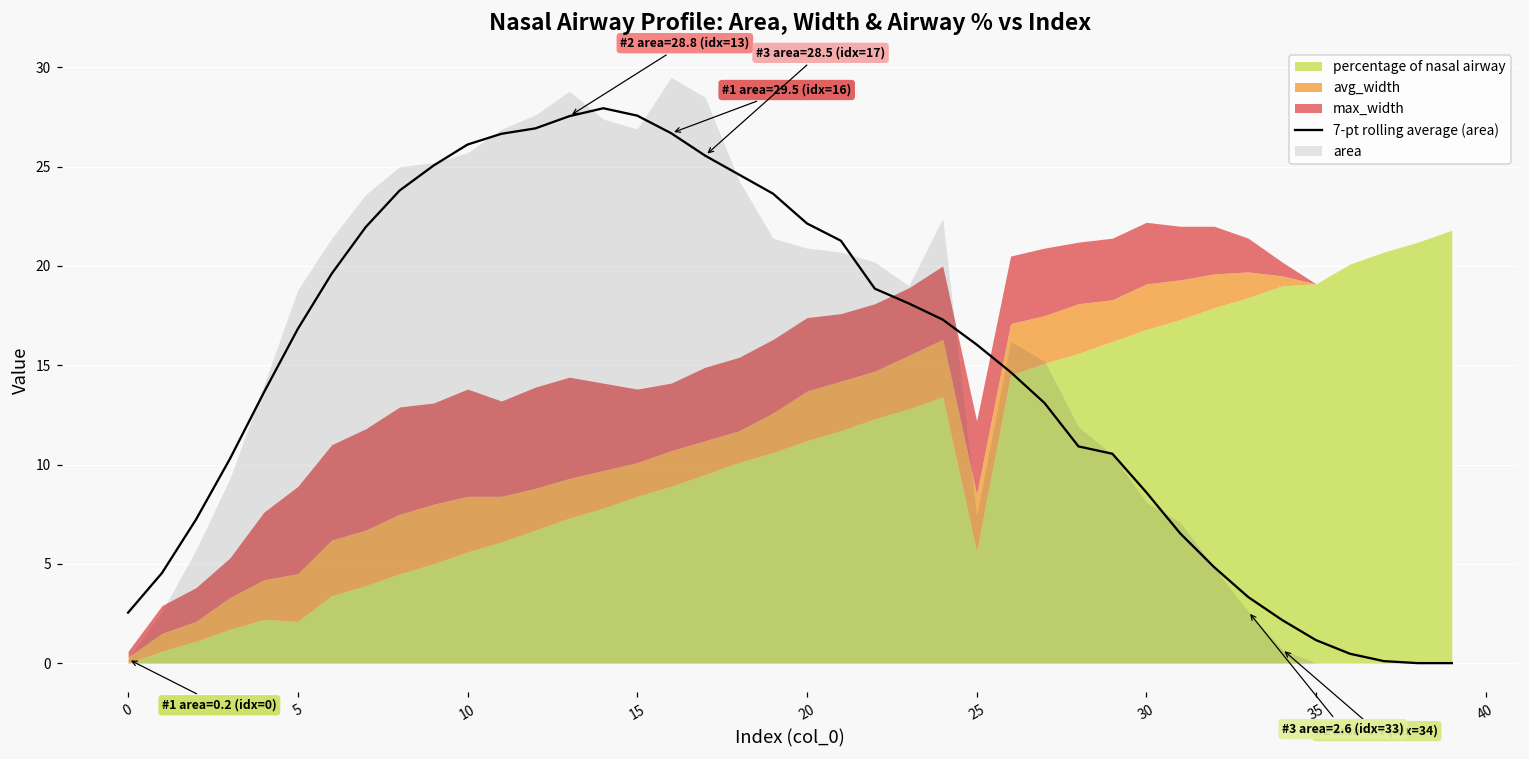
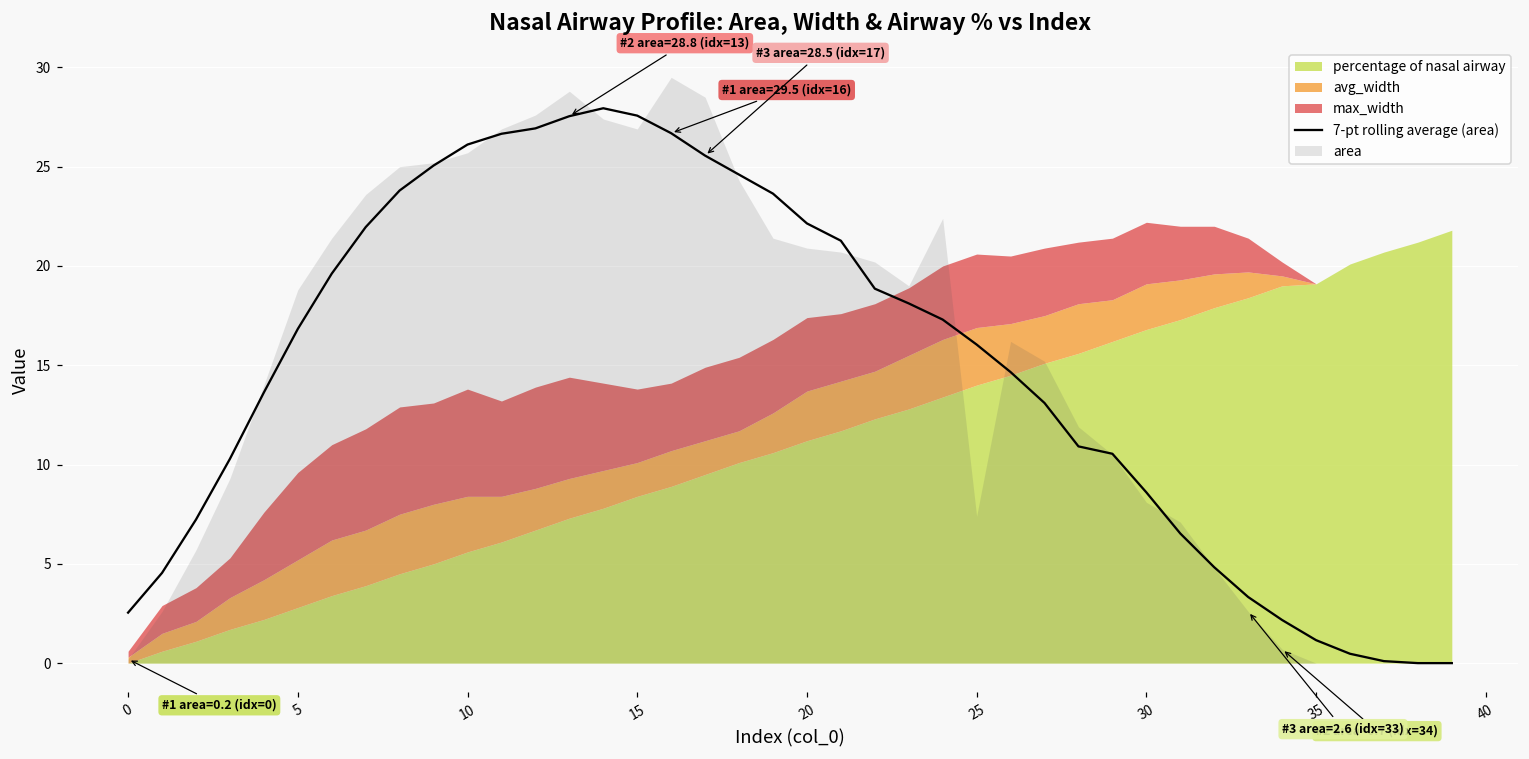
  {
    "7-pt rolling average (area)": {
      "0": 2.5,
      "5": 16.8,
      "10": 26.1,
      "15": 27.6,
      "20": 22.1,
      "25": 16.0,
      "30": 8.6
    },
    "percentage of nasal airway": {
-     "5": 2.1,
+     "5": 2.8,
      "10": 5.6,
      "15": 8.4,
      "20": 11.2,
-     "25": 5.6,
+     "25": 14.0,
      "30": 16.8
    },
    "avg_width": {
      "5": 2.4,
      "10": 2.8,
      "15": 1.7,
      "20": 2.5,
      "25": 2.9,
      "30": 2.3
    },
    "max_width": {
      "0": 0.3,
      "5": 4.4,
      "10": 5.4,
      "15": 3.7,
      "20": 3.7,
      "25": 3.7,
      "30": 3.1
    },
    "area": {
      "5": 18.8,
      "10": 25.7,
      "15": 26.9,
      "20": 20.9,
      "25": 7.4,
      "30": 8.1
    }
  }
